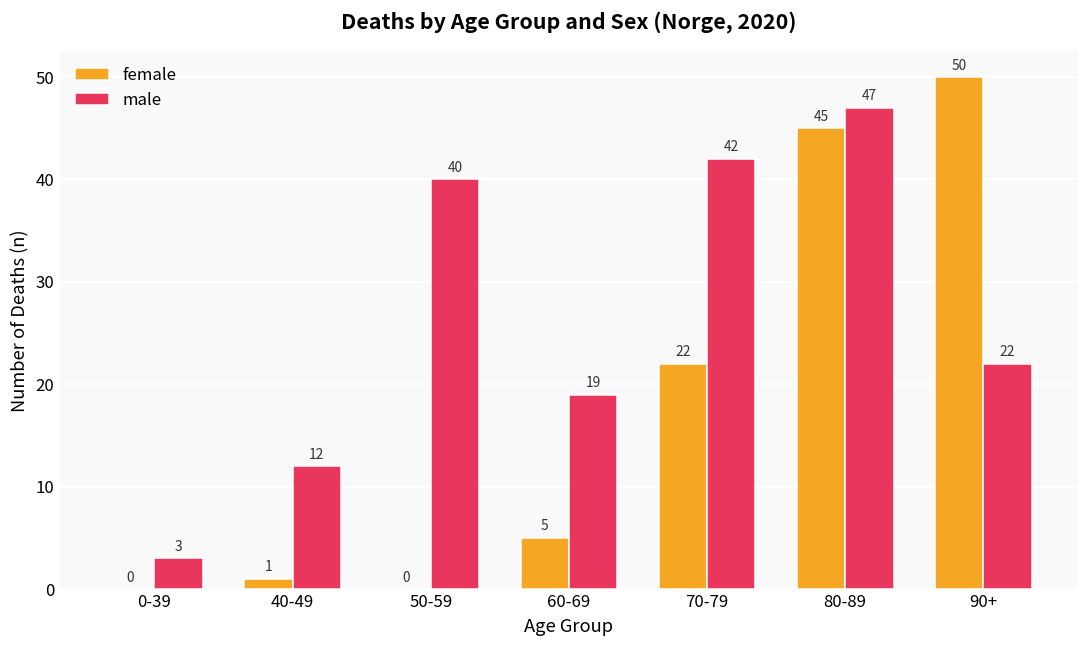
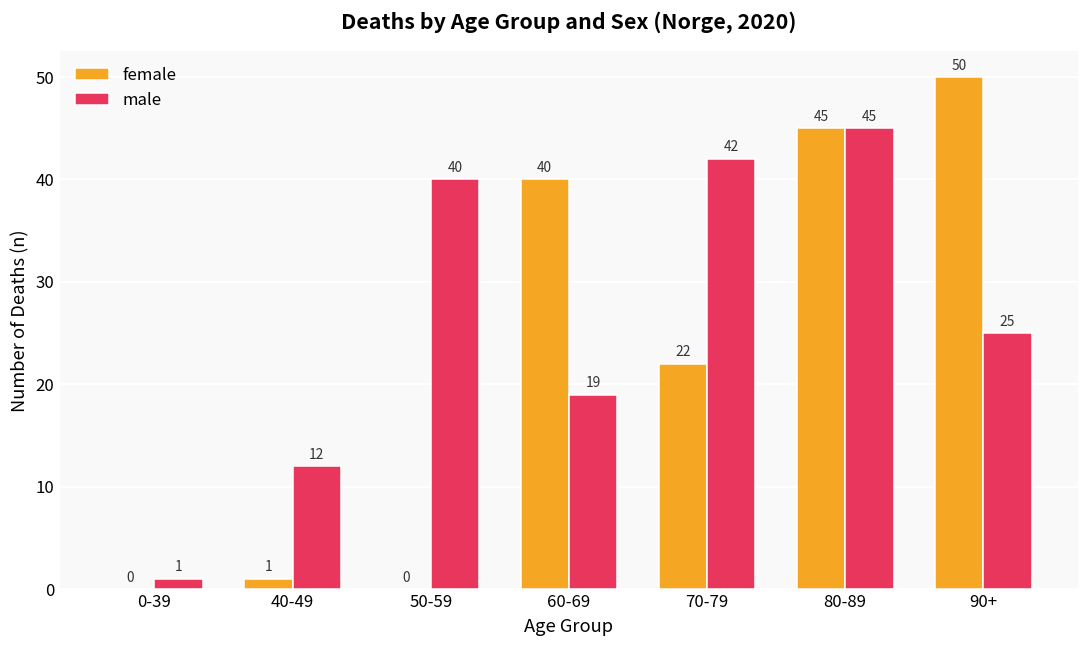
  {
    "female": {
      "0-39": 0,
      "40-49": 1,
      "50-59": 0,
-     "60-69": 5,
+     "60-69": 40,
      "70-79": 22,
      "80-89": 45,
      "90+": 50
    },
    "male": {
-     "0-39": 3,
+     "0-39": 1,
      "40-49": 12,
      "50-59": 40,
      "60-69": 19,
      "70-79": 42,
-     "80-89": 47,
-     "90+": 22
+     "80-89": 45,
+     "90+": 25
    }
  }
